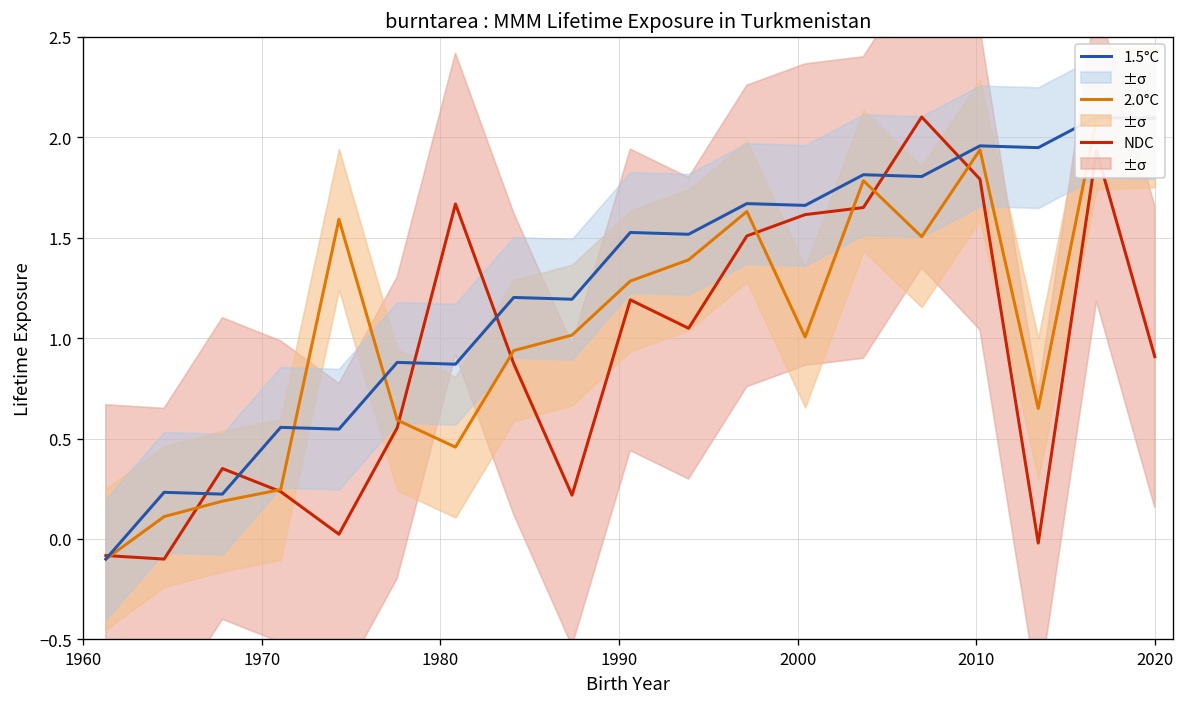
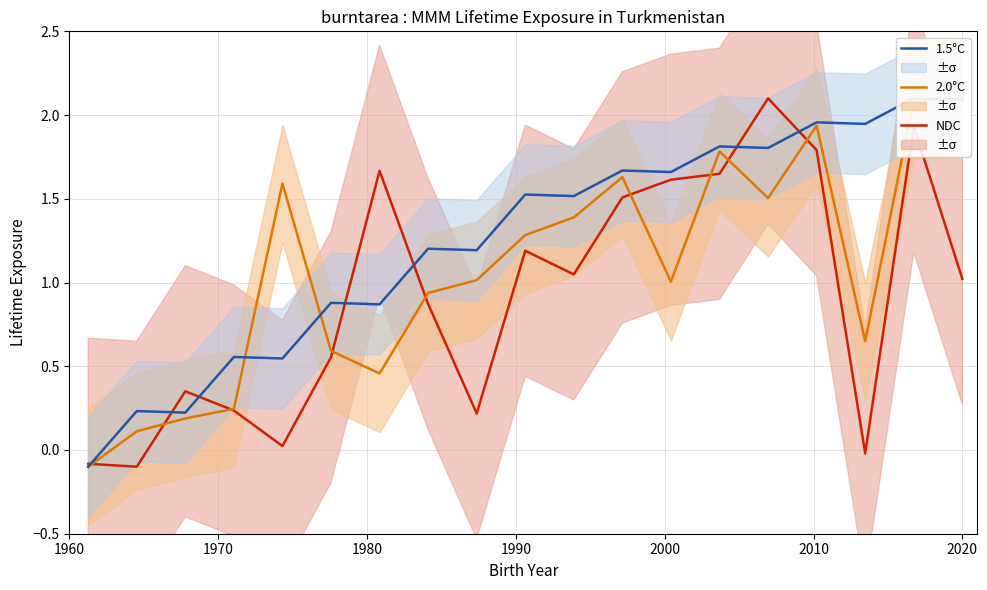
  {
    "NDC": {
-     "2020": 0.91
+     "2020": 1.02
    }
  }
